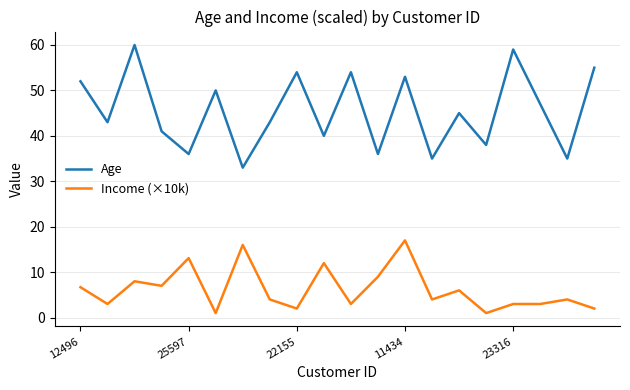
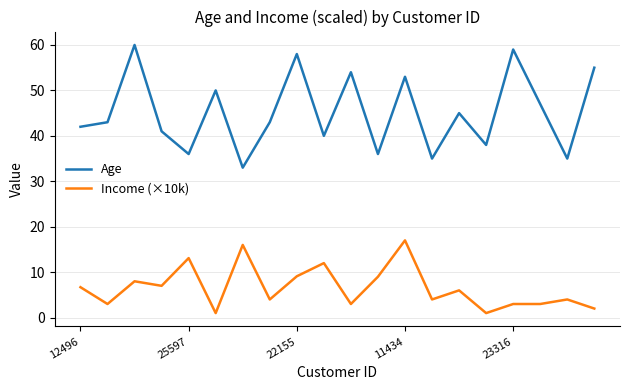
  {
    "Age": {
-     "12496": 52,
+     "12496": 42,
      "25597": 36,
-     "22155": 54,
+     "22155": 58,
      "11434": 53,
      "23316": 59
    },
    "Income (×10k)": {
      "12496": 7,
      "25597": 13,
-     "22155": 2,
+     "22155": 9,
      "11434": 17,
      "23316": 3
    }
  }
